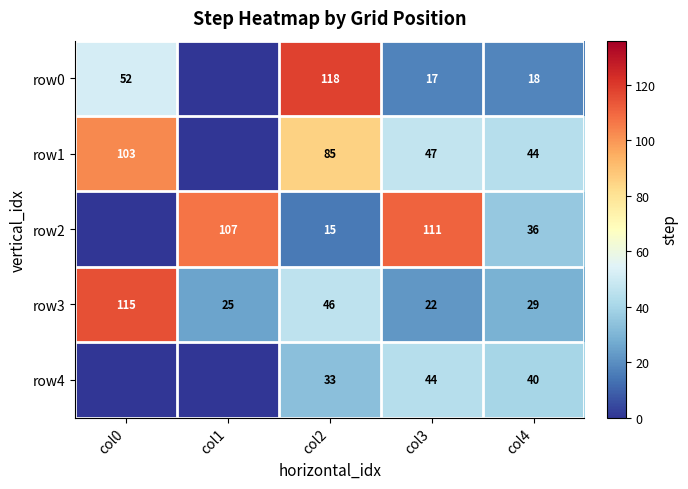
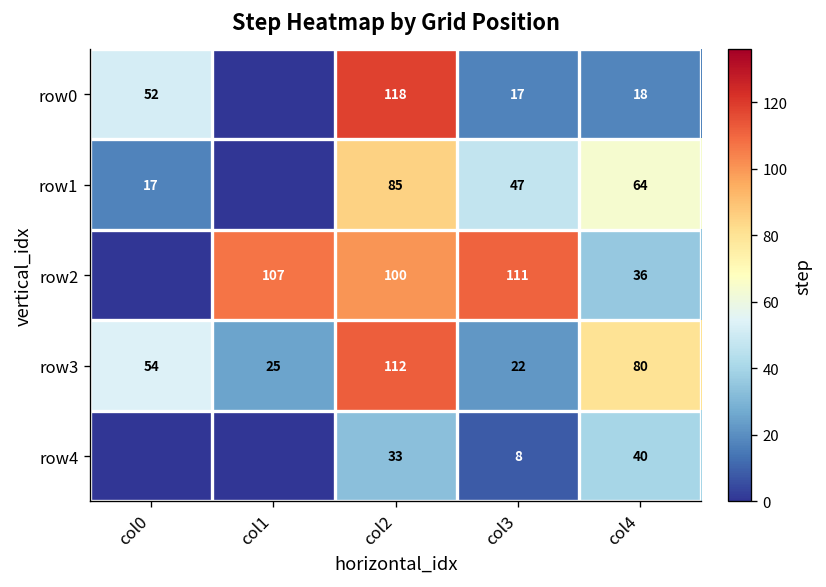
  {
    "row0": {
      "col0": 52,
      "col2": 118,
      "col3": 17,
      "col4": 18
    },
    "row1": {
-     "col0": 103,
+     "col0": 17,
      "col2": 85,
      "col3": 47,
-     "col4": 44
+     "col4": 64
    },
    "row2": {
      "col1": 107,
-     "col2": 15,
+     "col2": 100,
      "col3": 111,
      "col4": 36
    },
    "row3": {
-     "col0": 115,
+     "col0": 54,
      "col1": 25,
-     "col2": 46,
+     "col2": 112,
      "col3": 22,
-     "col4": 29
+     "col4": 80
    },
    "row4": {
      "col2": 33,
-     "col3": 44,
+     "col3": 8,
      "col4": 40
    }
  }
